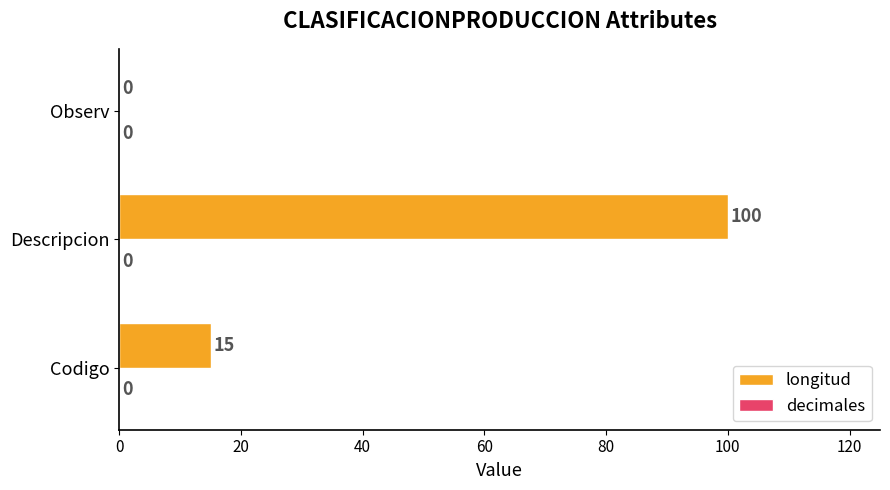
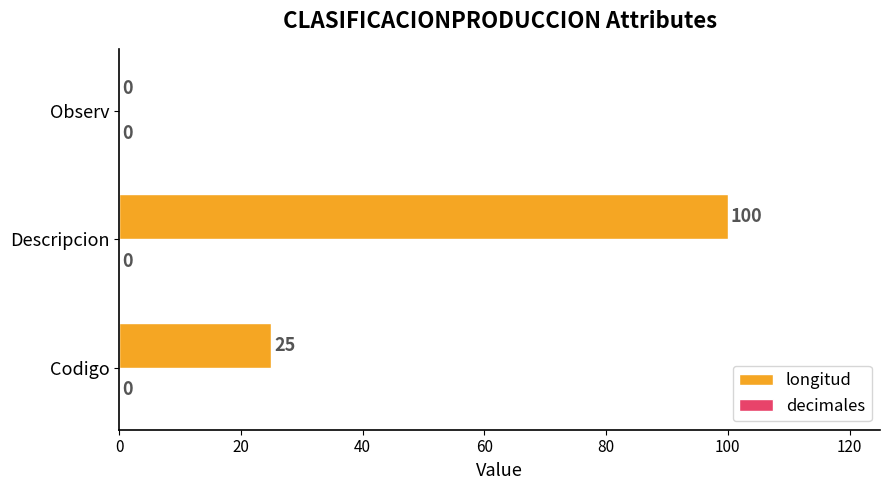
  {
    "longitud": {
      "Observ": 0,
      "Descripcion": 100,
-     "Codigo": 15
+     "Codigo": 25
    },
    "decimales": {
      "Observ": 0,
      "Descripcion": 0,
      "Codigo": 0
    }
  }
